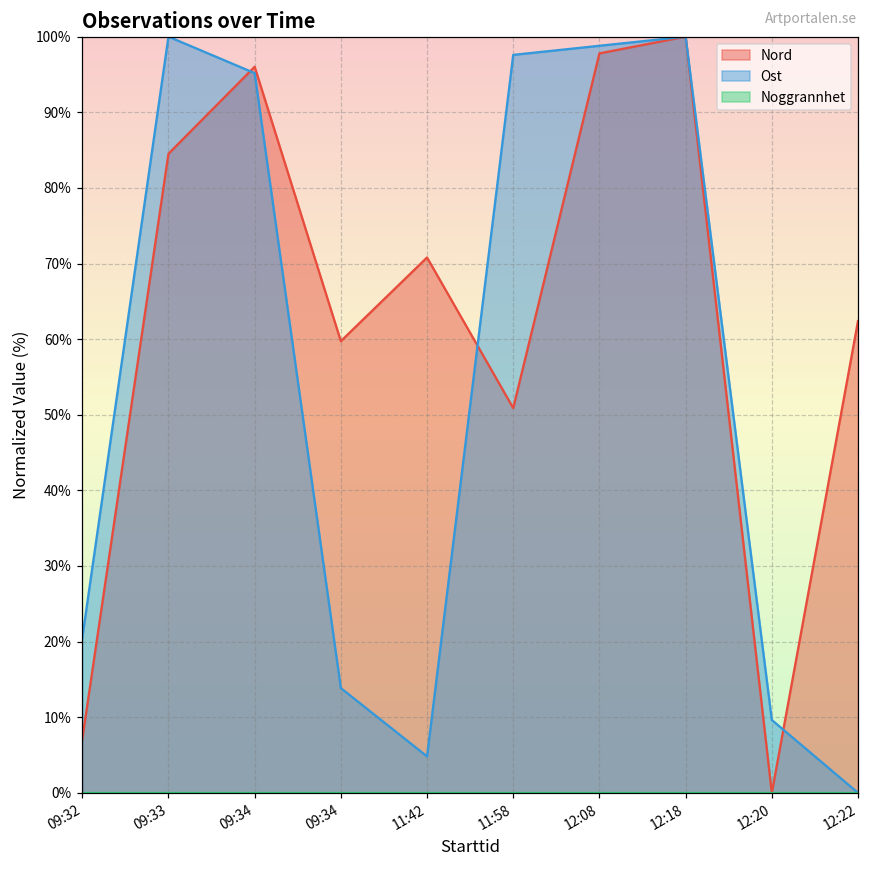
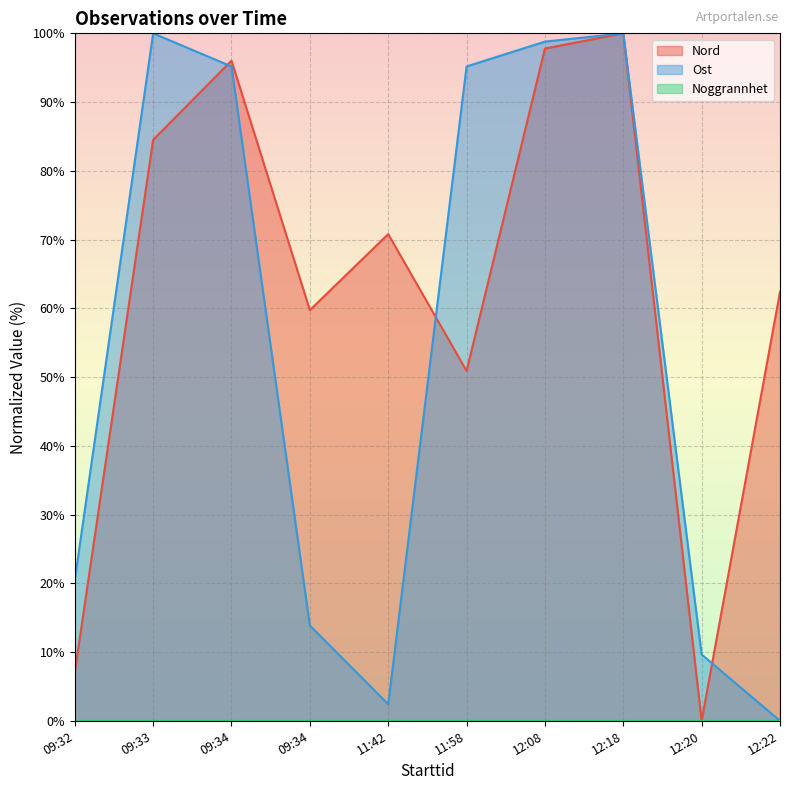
  {
    "Nord": {
      "09:32": "7%",
      "09:33": "85%",
      "11:42": "71%",
      "11:58": "51%",
      "12:08": "98%",
      "12:22": "62%"
    },
    "Ost": {
      "09:32": "20%",
      "09:33": "100%",
-     "11:42": "5%",
-     "11:58": "98%",
+     "11:42": "2%",
+     "11:58": "95%",
      "12:08": "99%",
      "12:20": "10%"
    },
    "Noggrannhet": {
      "09:32": "0%",
      "09:33": "0%",
      "11:42": "0%",
      "11:58": "0%",
      "12:08": "0%",
      "12:18": "0%"
    }
  }
